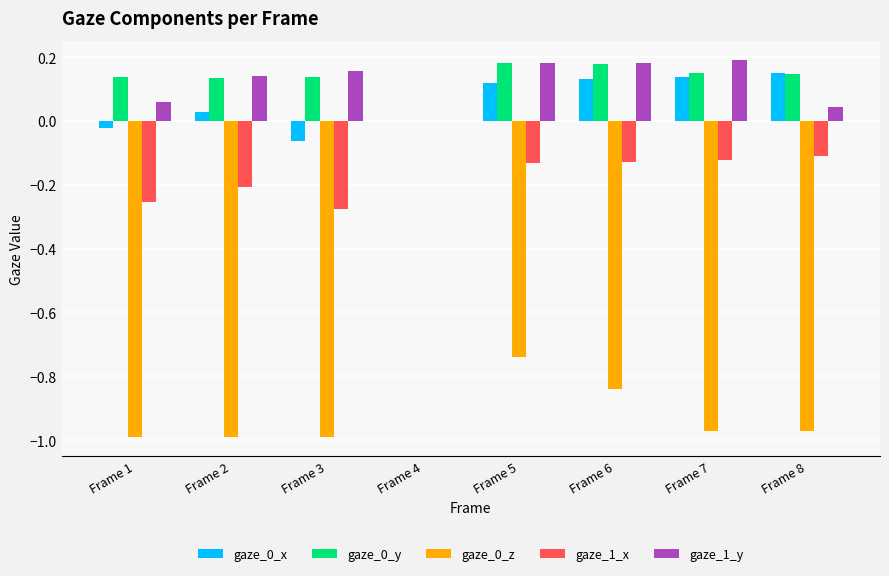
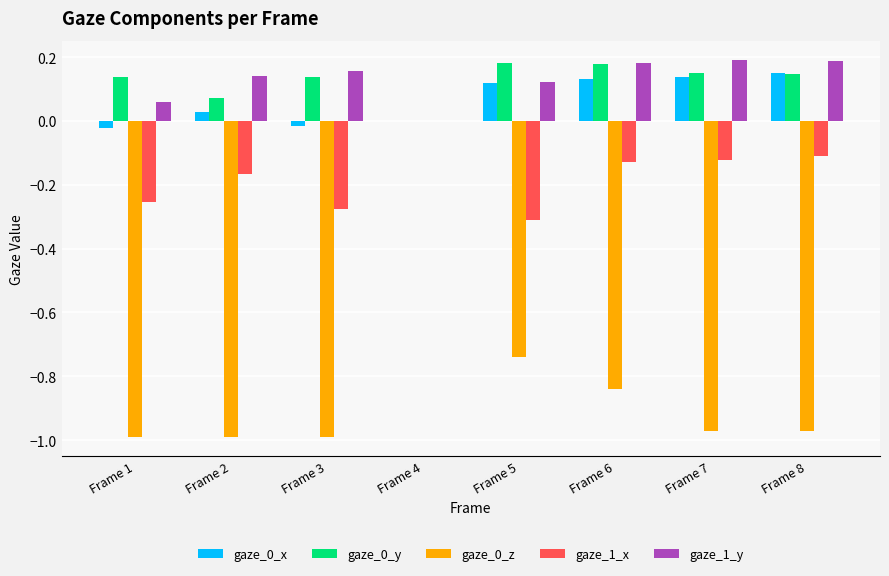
  {
    "gaze_0_x": {
      "Frame 1": -0.02,
      "Frame 2": 0.03,
-     "Frame 3": -0.06,
+     "Frame 3": -0.02,
      "Frame 4": 0.00,
      "Frame 5": 0.12,
      "Frame 6": 0.13,
      "Frame 7": 0.14,
      "Frame 8": 0.15
    },
    "gaze_0_y": {
      "Frame 1": 0.14,
-     "Frame 2": 0.14,
+     "Frame 2": 0.07,
      "Frame 3": 0.14,
      "Frame 4": 0.00,
      "Frame 5": 0.18,
      "Frame 6": 0.18,
      "Frame 7": 0.15,
      "Frame 8": 0.15
    },
    "gaze_0_z": {
      "Frame 1": -0.99,
      "Frame 2": -0.99,
      "Frame 3": -0.99,
      "Frame 4": 0.00,
      "Frame 5": -0.74,
      "Frame 6": -0.84,
      "Frame 7": -0.97,
      "Frame 8": -0.97
    },
    "gaze_1_x": {
      "Frame 1": -0.25,
-     "Frame 2": -0.21,
+     "Frame 2": -0.17,
      "Frame 3": -0.28,
      "Frame 4": 0.00,
-     "Frame 5": -0.13,
+     "Frame 5": -0.31,
      "Frame 6": -0.13,
      "Frame 7": -0.12,
      "Frame 8": -0.11
    },
    "gaze_1_y": {
      "Frame 1": 0.06,
      "Frame 2": 0.14,
      "Frame 3": 0.16,
      "Frame 4": 0.00,
-     "Frame 5": 0.18,
+     "Frame 5": 0.12,
      "Frame 6": 0.18,
      "Frame 7": 0.19,
-     "Frame 8": 0.04
+     "Frame 8": 0.19
    }
  }
